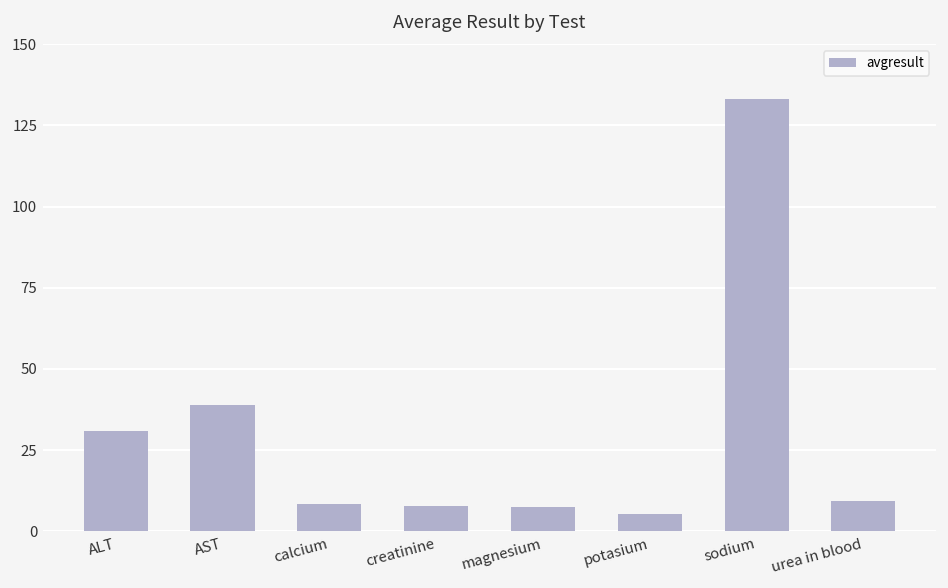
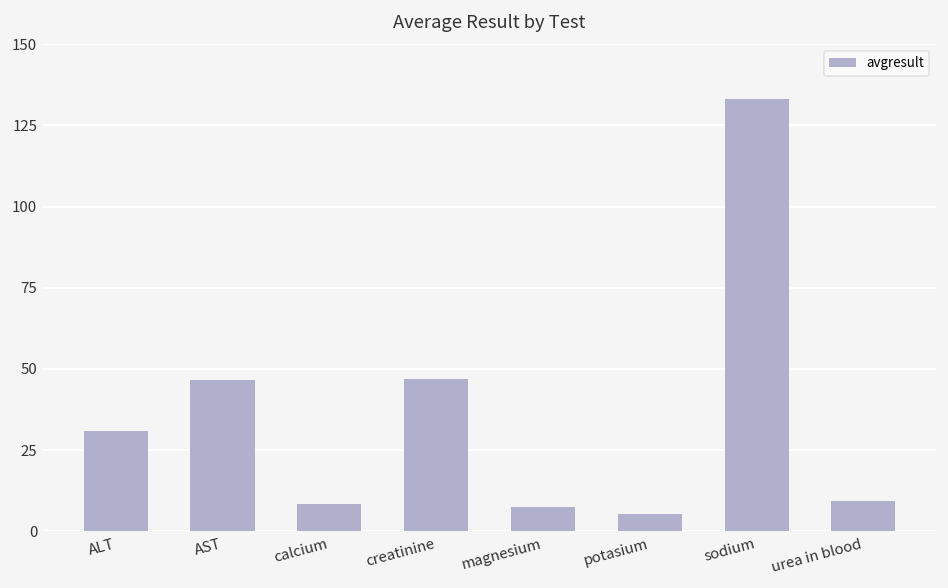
  {
    "ALT": 31,
-   "AST": 39,
+   "AST": 47,
    "calcium": 8,
-   "creatinine": 8,
+   "creatinine": 47,
    "magnesium": 7,
    "potasium": 5,
    "sodium": 133,
    "urea in blood": 9
  }
